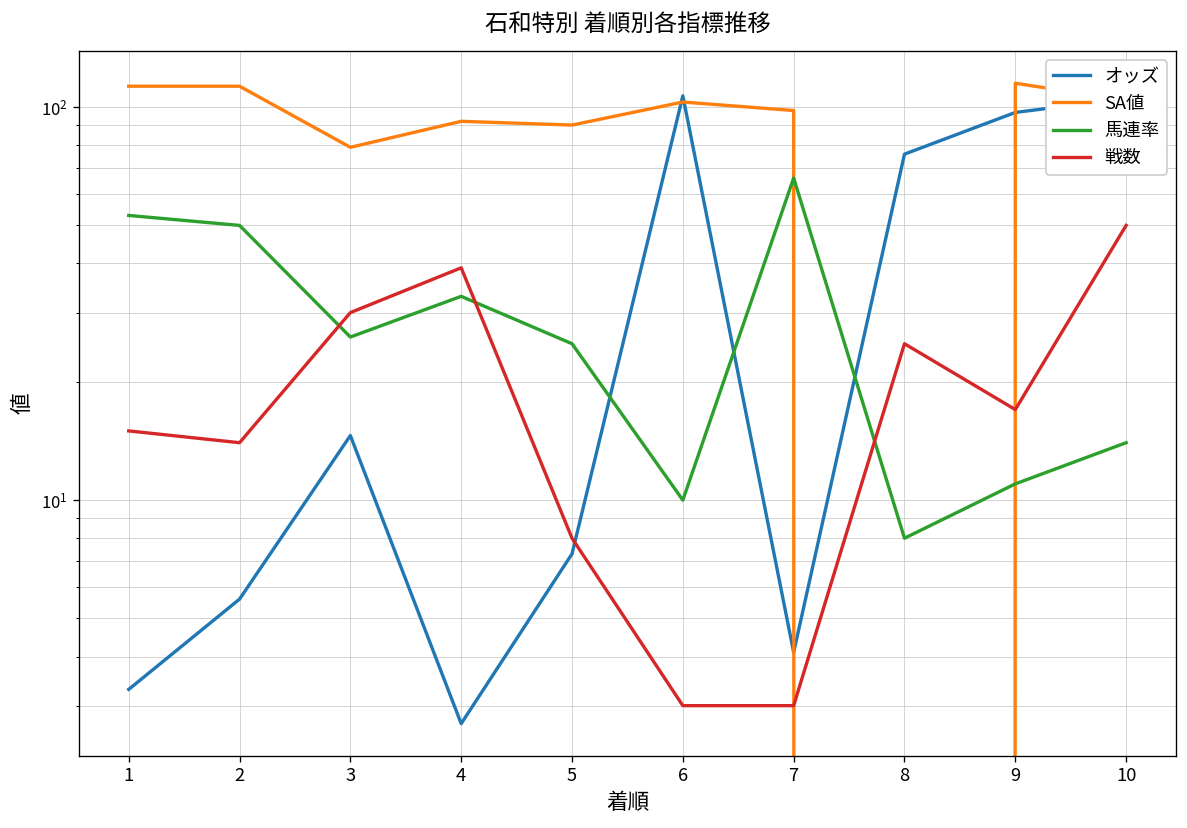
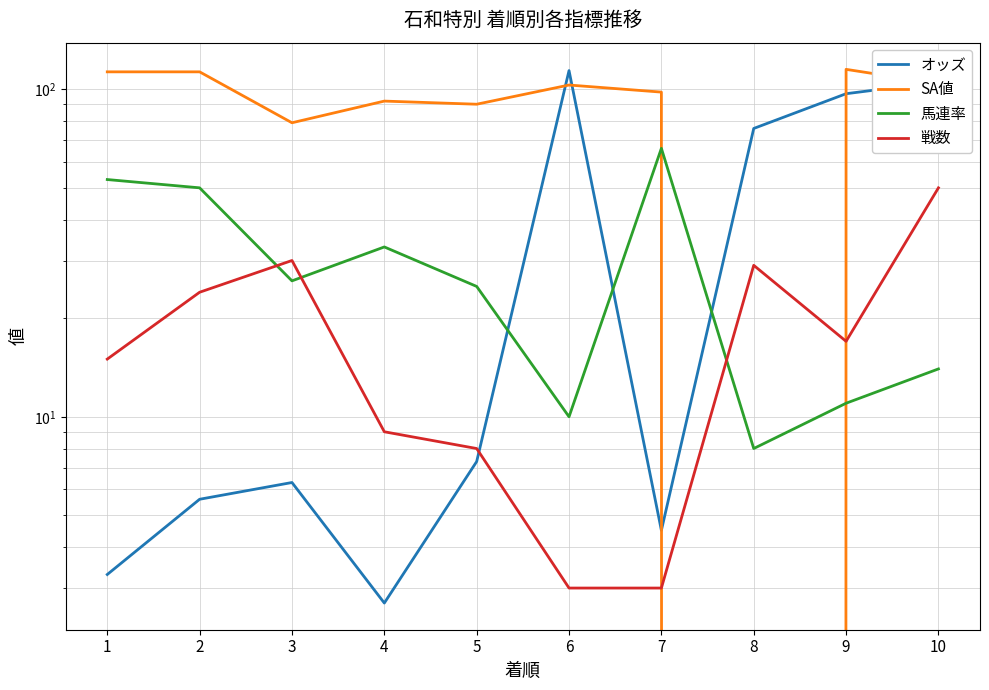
  {
    "オッズ": {
      "1": 3.3,
      "2": 5.6,
-     "3": 15,
+     "3": 6.3,
      "4": 2.7,
      "5": 7.3,
-     "6": 107,
-     "7": 4.1,
+     "6": 114,
+     "7": 4.5,
      "8": 76,
      "9": 97
    },
    "SA値": {
      "1": 113,
      "2": 113,
      "3": 79,
      "4": 92,
      "5": 90,
      "6": 103,
      "7": 98,
      "9": 115
    },
    "馬連率": {
      "1": 53,
      "2": 50,
      "3": 26,
      "4": 33,
      "5": 25,
      "6": 10.0,
      "7": 66,
      "8": 8.0,
      "9": 11.0,
      "10": 14.0
    },
    "戦数": {
      "1": 15,
-     "2": 14,
+     "2": 24,
      "3": 30,
-     "4": 39,
+     "4": 9,
      "5": 8,
      "6": 3,
      "7": 3,
-     "8": 25,
+     "8": 29,
      "9": 17,
      "10": 50
    }
  }
